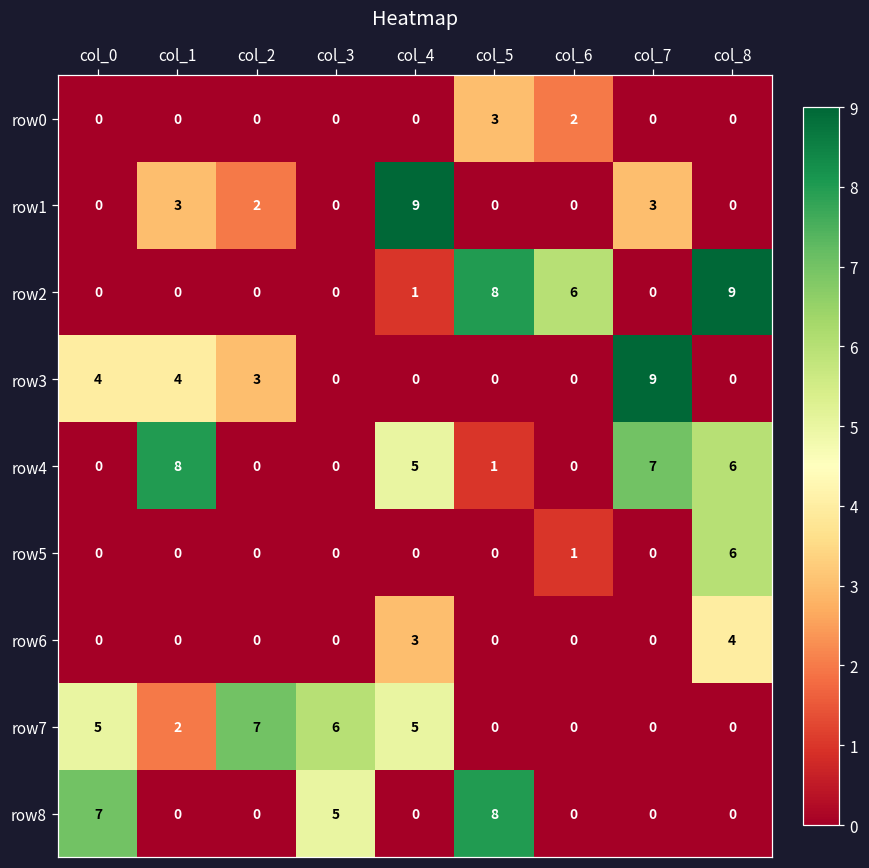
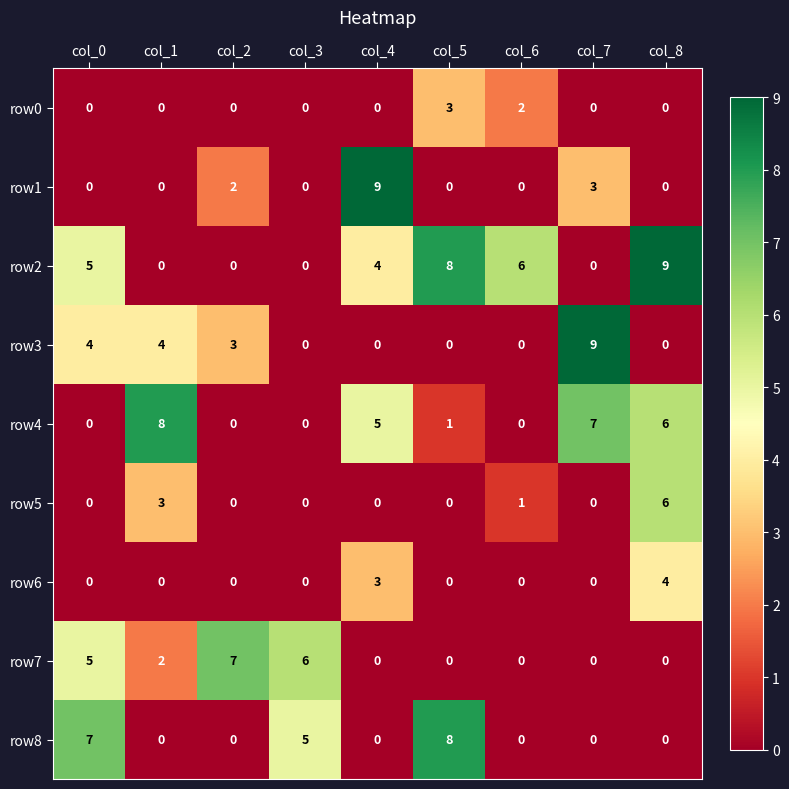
  {
    "row0": {
      "col_0": 0,
      "col_1": 0,
      "col_2": 0,
      "col_3": 0,
      "col_4": 0,
      "col_5": 3,
      "col_6": 2,
      "col_7": 0,
      "col_8": 0
    },
    "row1": {
      "col_0": 0,
-     "col_1": 3,
+     "col_1": 0,
      "col_2": 2,
      "col_3": 0,
      "col_4": 9,
      "col_5": 0,
      "col_6": 0,
      "col_7": 3,
      "col_8": 0
    },
    "row2": {
-     "col_0": 0,
+     "col_0": 5,
      "col_1": 0,
      "col_2": 0,
      "col_3": 0,
-     "col_4": 1,
+     "col_4": 4,
      "col_5": 8,
      "col_6": 6,
      "col_7": 0,
      "col_8": 9
    },
    "row3": {
      "col_0": 4,
      "col_1": 4,
      "col_2": 3,
      "col_3": 0,
      "col_4": 0,
      "col_5": 0,
      "col_6": 0,
      "col_7": 9,
      "col_8": 0
    },
    "row4": {
      "col_0": 0,
      "col_1": 8,
      "col_2": 0,
      "col_3": 0,
      "col_4": 5,
      "col_5": 1,
      "col_6": 0,
      "col_7": 7,
      "col_8": 6
    },
    "row5": {
      "col_0": 0,
-     "col_1": 0,
+     "col_1": 3,
      "col_2": 0,
      "col_3": 0,
      "col_4": 0,
      "col_5": 0,
      "col_6": 1,
      "col_7": 0,
      "col_8": 6
    },
    "row6": {
      "col_0": 0,
      "col_1": 0,
      "col_2": 0,
      "col_3": 0,
      "col_4": 3,
      "col_5": 0,
      "col_6": 0,
      "col_7": 0,
      "col_8": 4
    },
    "row7": {
      "col_0": 5,
      "col_1": 2,
      "col_2": 7,
      "col_3": 6,
-     "col_4": 5,
+     "col_4": 0,
      "col_5": 0,
      "col_6": 0,
      "col_7": 0,
      "col_8": 0
    },
    "row8": {
      "col_0": 7,
      "col_1": 0,
      "col_2": 0,
      "col_3": 5,
      "col_4": 0,
      "col_5": 8,
      "col_6": 0,
      "col_7": 0,
      "col_8": 0
    }
  }
